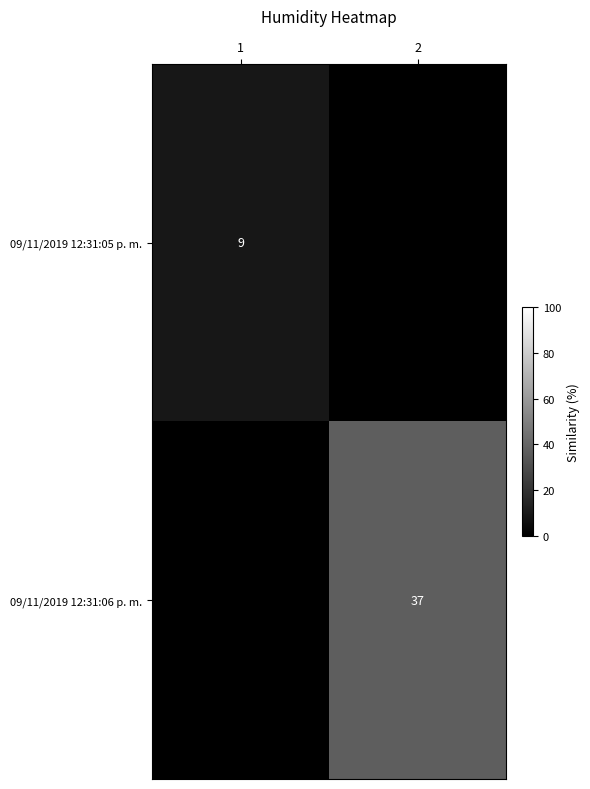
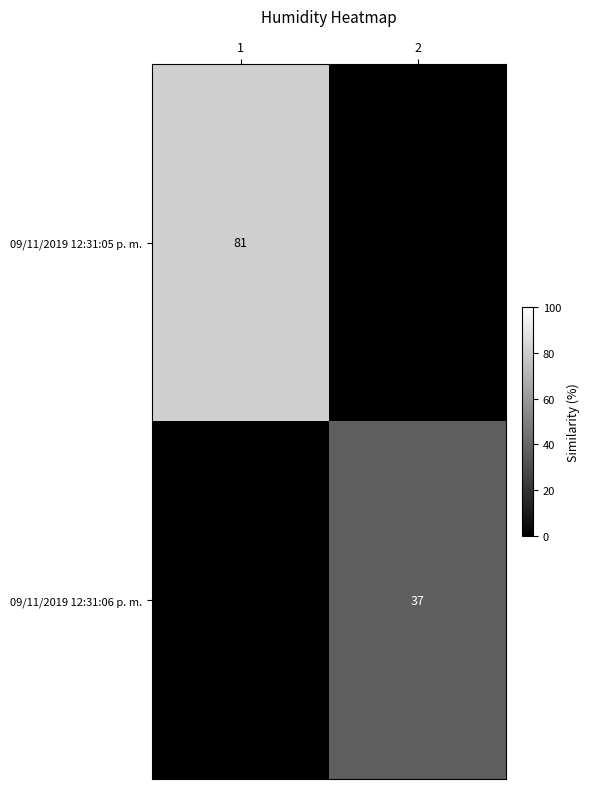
  {
    "09/11/2019 12:31:05 p. m.": {
-     "1": 9
+     "1": 81
    },
    "09/11/2019 12:31:06 p. m.": {
      "2": 37
    }
  }
